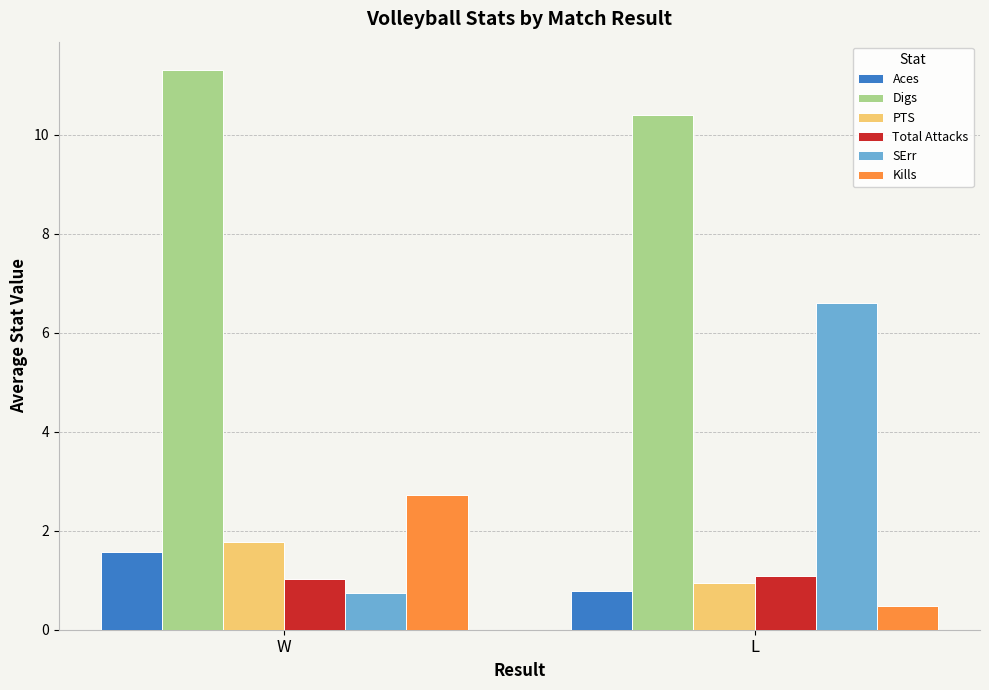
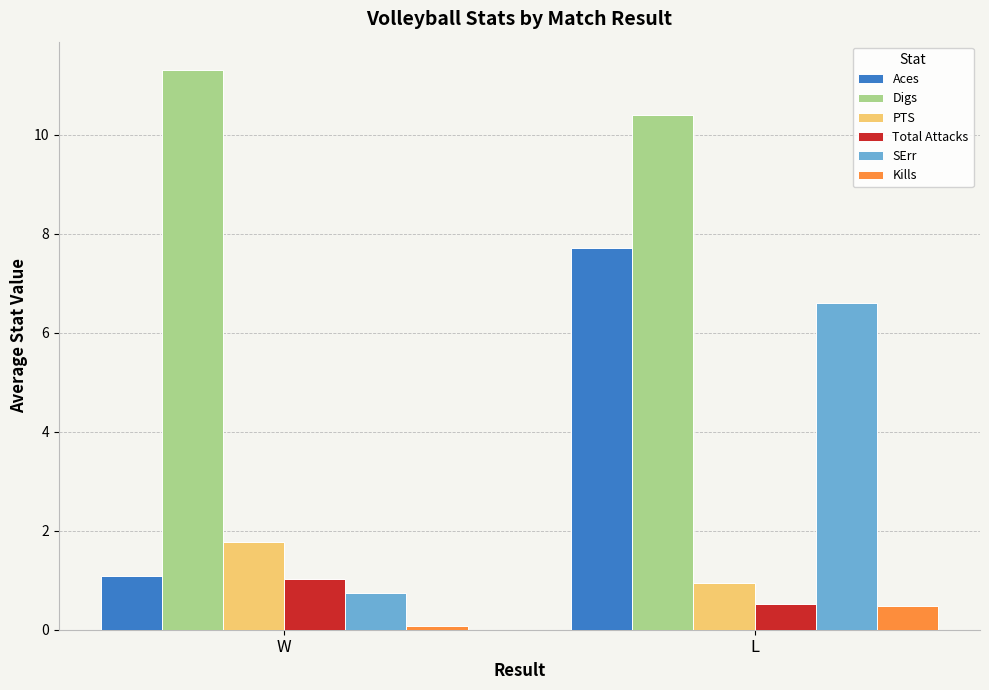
  {
    "Aces": {
-     "W": 1.6,
-     "L": 0.8
+     "W": 1.1,
+     "L": 7.7
    },
    "Digs": {
      "W": 11.3,
      "L": 10.4
    },
    "PTS": {
      "W": 1.8,
      "L": 1.0
    },
    "Total Attacks": {
      "W": 1.0,
-     "L": 1.1
+     "L": 0.5
    },
    "SErr": {
      "W": 0.7,
      "L": 6.6
    },
    "Kills": {
-     "W": 2.7,
+     "W": 0.1,
      "L": 0.5
    }
  }
